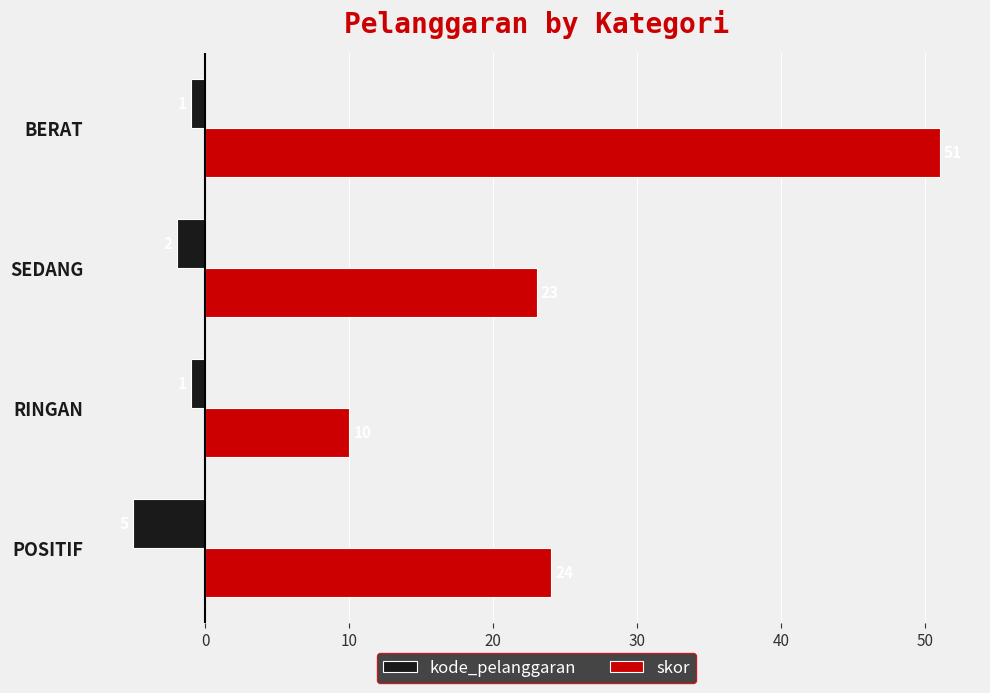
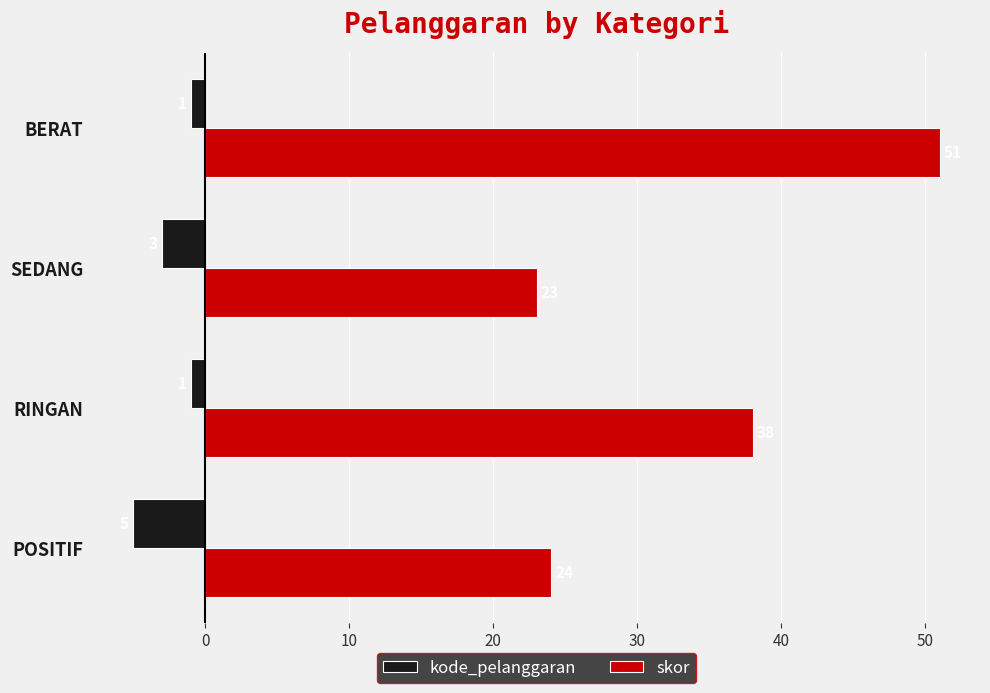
  {
    "kode_pelanggaran": {
      "BERAT": -1.0,
-     "SEDANG": -2.0,
+     "SEDANG": -3.0,
      "RINGAN": -1.0,
      "POSITIF": -5.0
    },
    "skor": {
      "BERAT": 51,
      "SEDANG": 23,
-     "RINGAN": 10,
+     "RINGAN": 38,
      "POSITIF": 24
    }
  }
